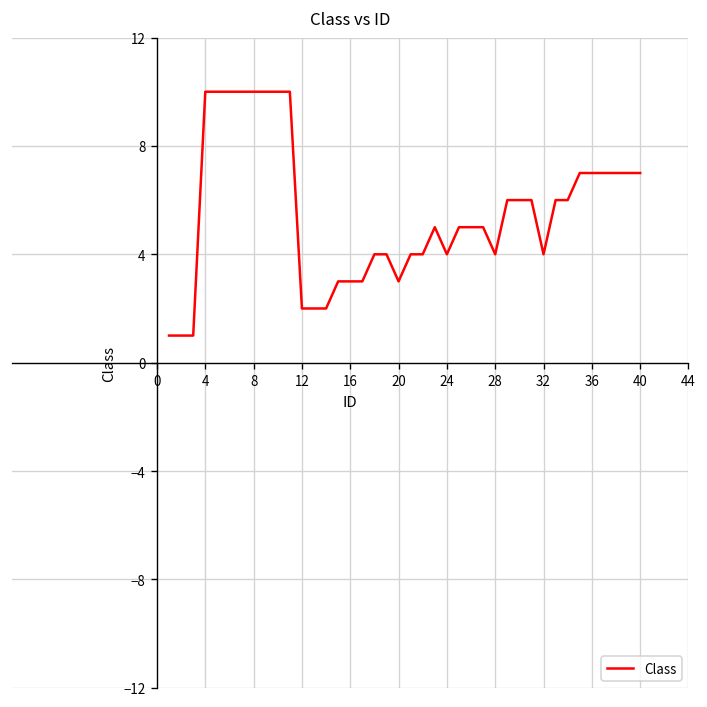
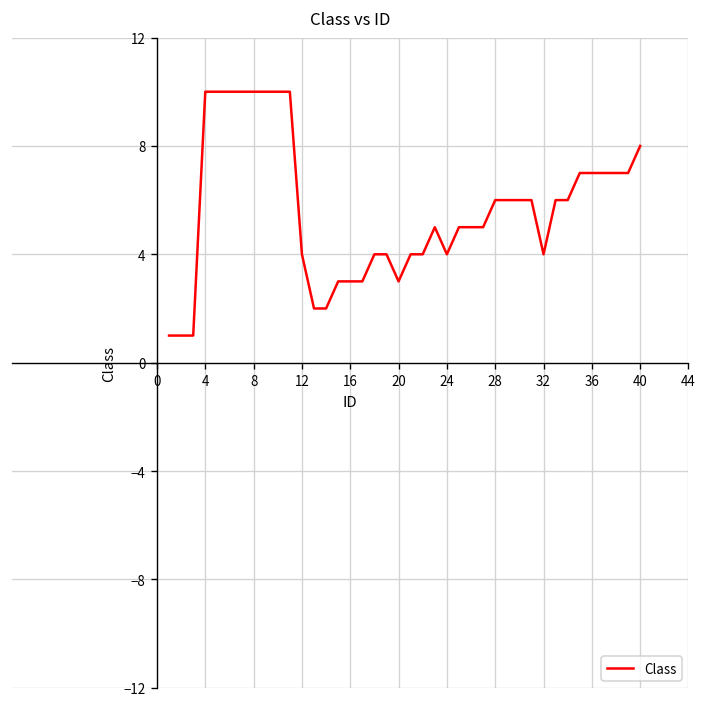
  {
    "4": 10,
    "8": 10,
-   "12": 2,
+   "12": 4,
    "16": 3,
    "20": 3,
    "24": 4,
-   "28": 4,
+   "28": 6,
    "32": 4,
    "36": 7,
-   "40": 7
+   "40": 8
  }
